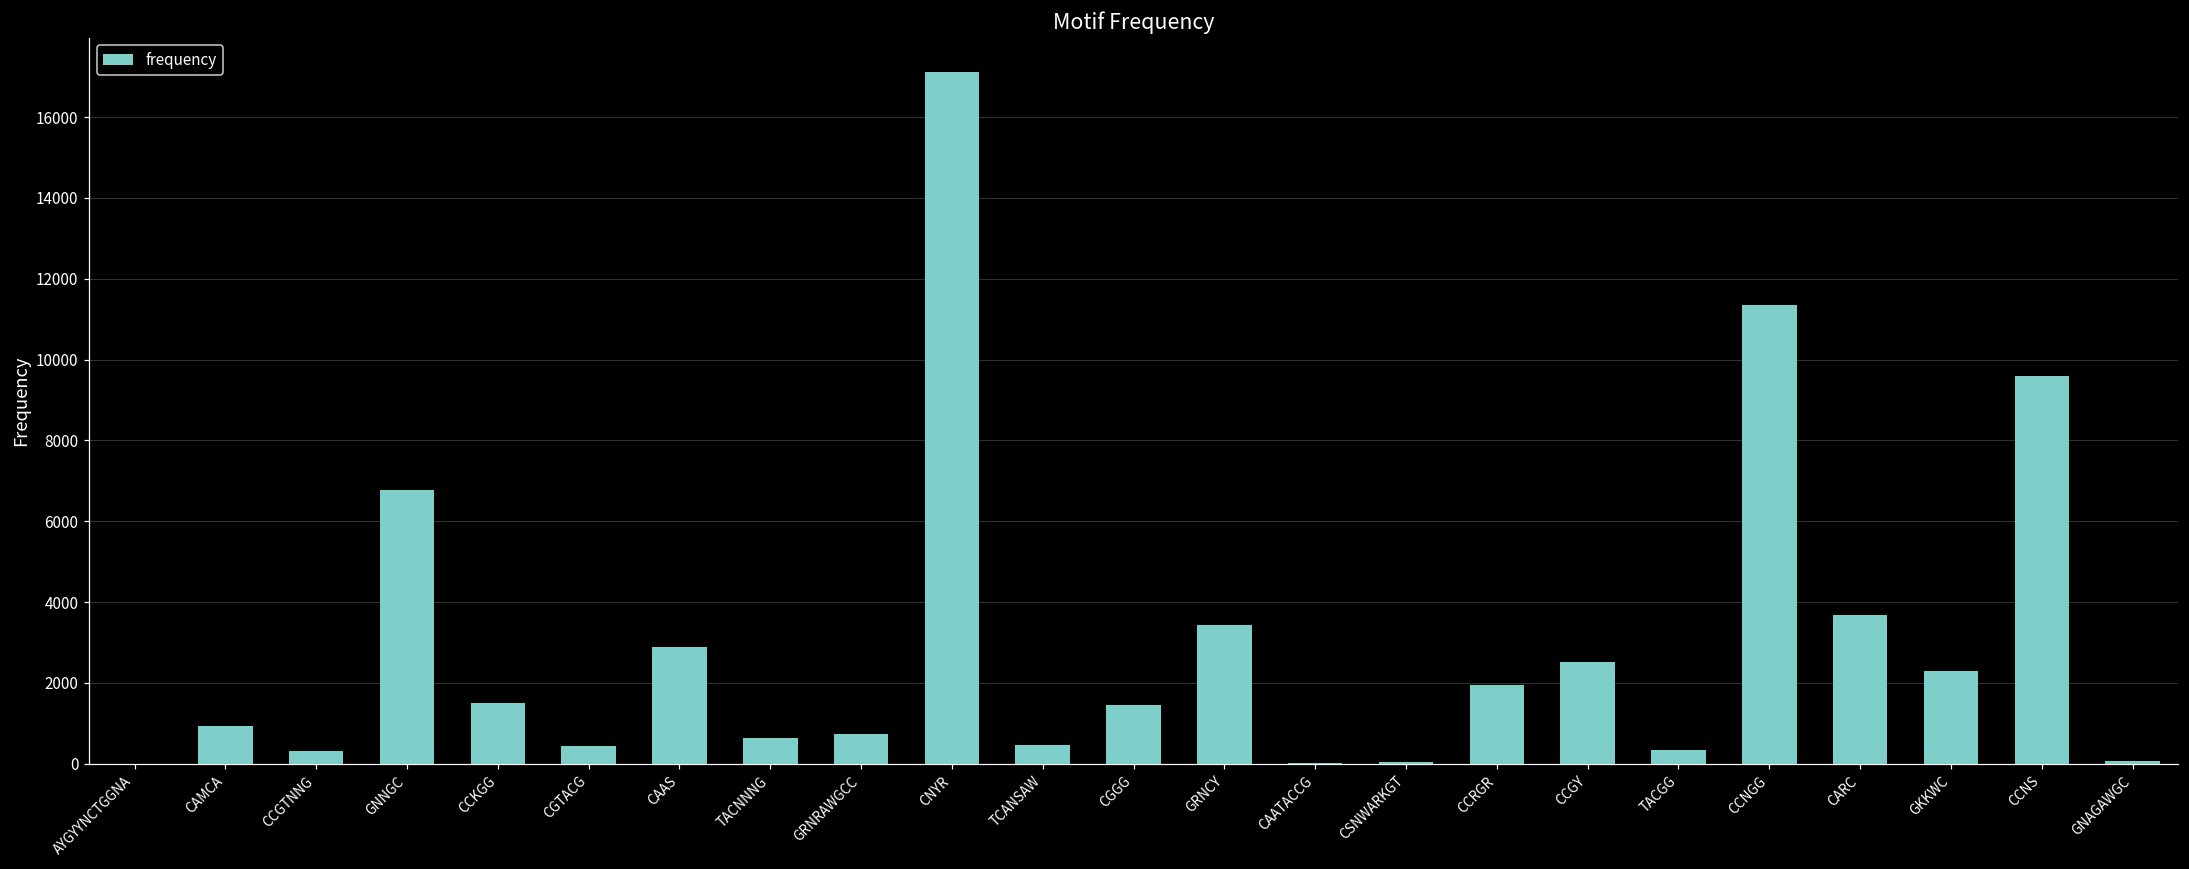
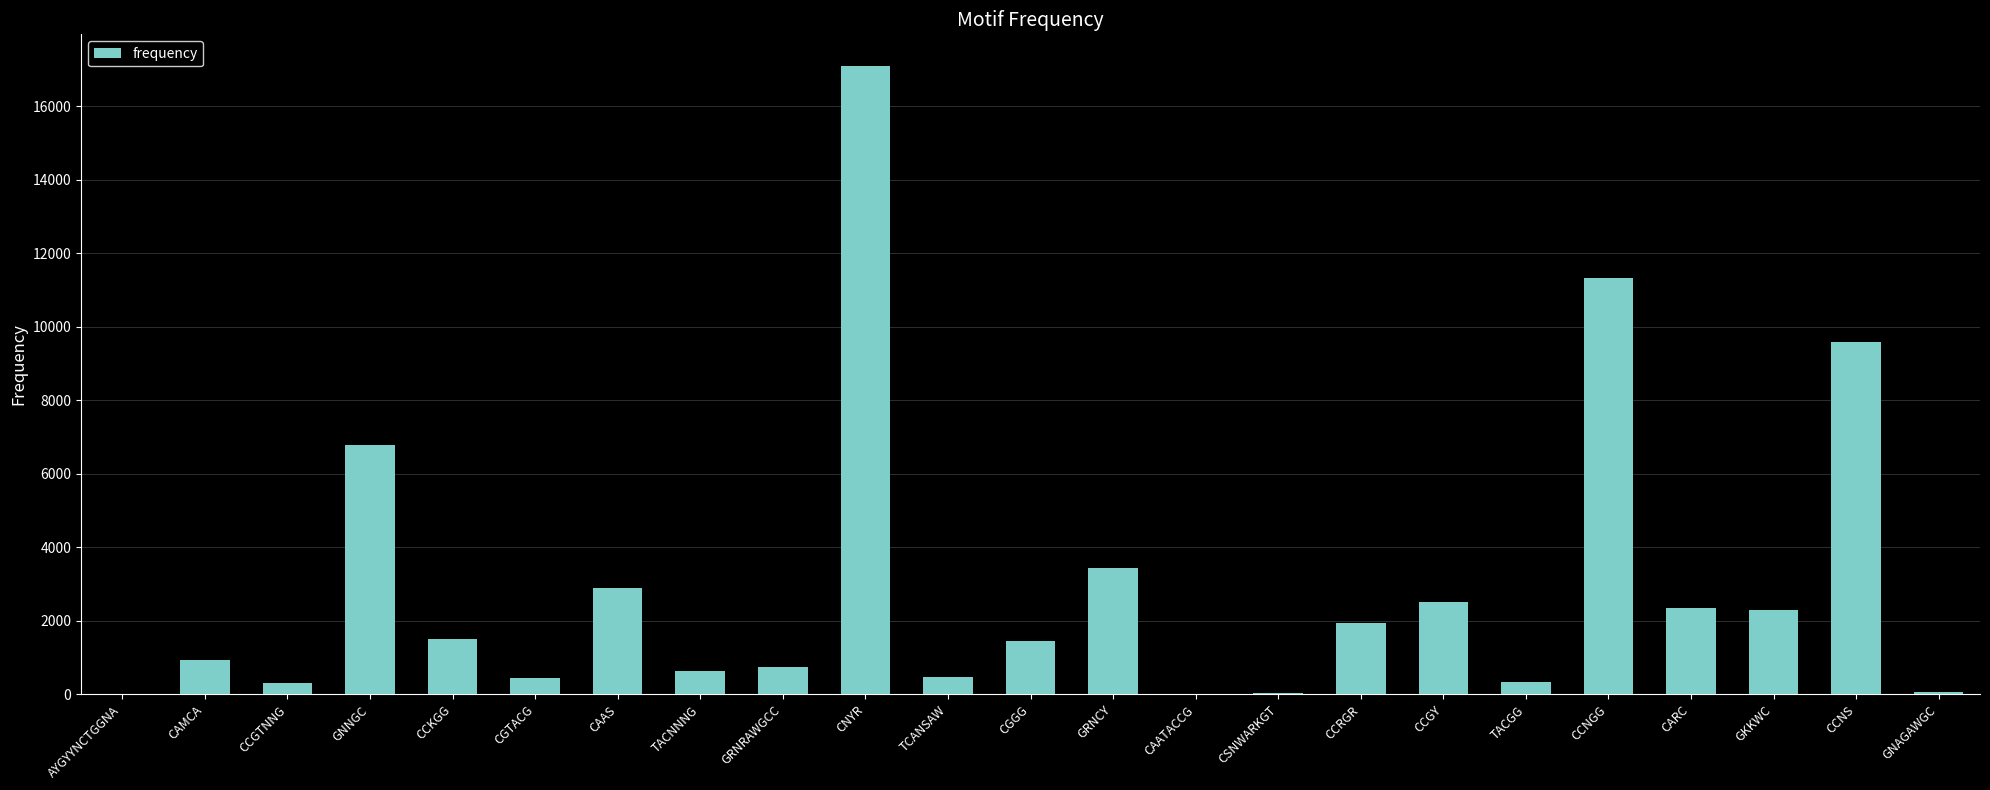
  {
    "CAMCA": 900,
    "CCGTNNG": 300,
    "GNNGC": 6800,
    "CCKGG": 1500,
    "CGTACG": 500,
    "CAAS": 2900,
    "TACNNNG": 600,
    "GRNRAWGCC": 700,
    "CNYR": 17100,
    "TCANSAW": 500,
    "CGGG": 1400,
    "GRNCY": 3400,
    "CCRGR": 1900,
    "CCGY": 2500,
    "TACGG": 300,
    "CCNGG": 11300,
-   "CARC": 3700,
+   "CARC": 2400,
    "GKKWC": 2300,
    "CCNS": 9600
  }
